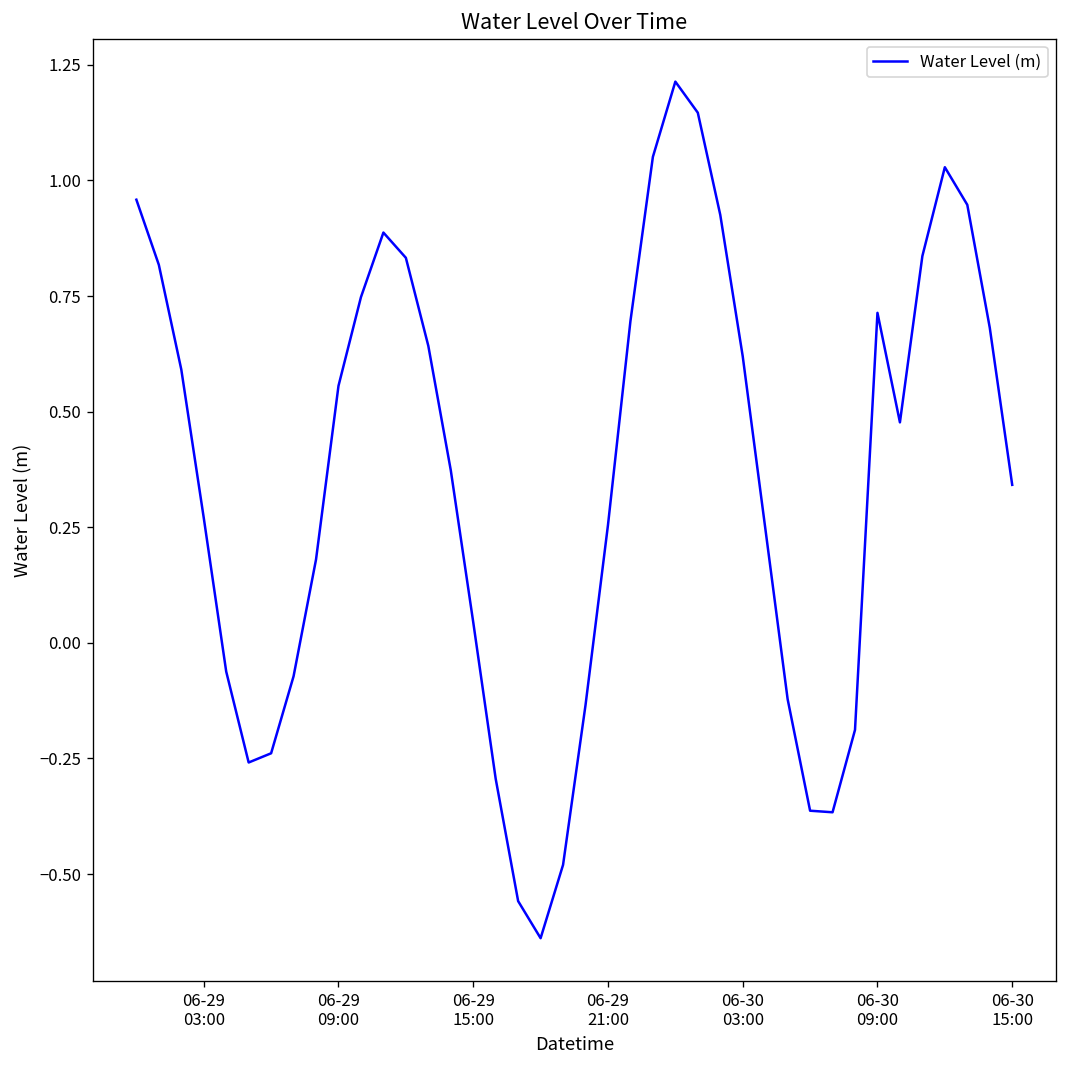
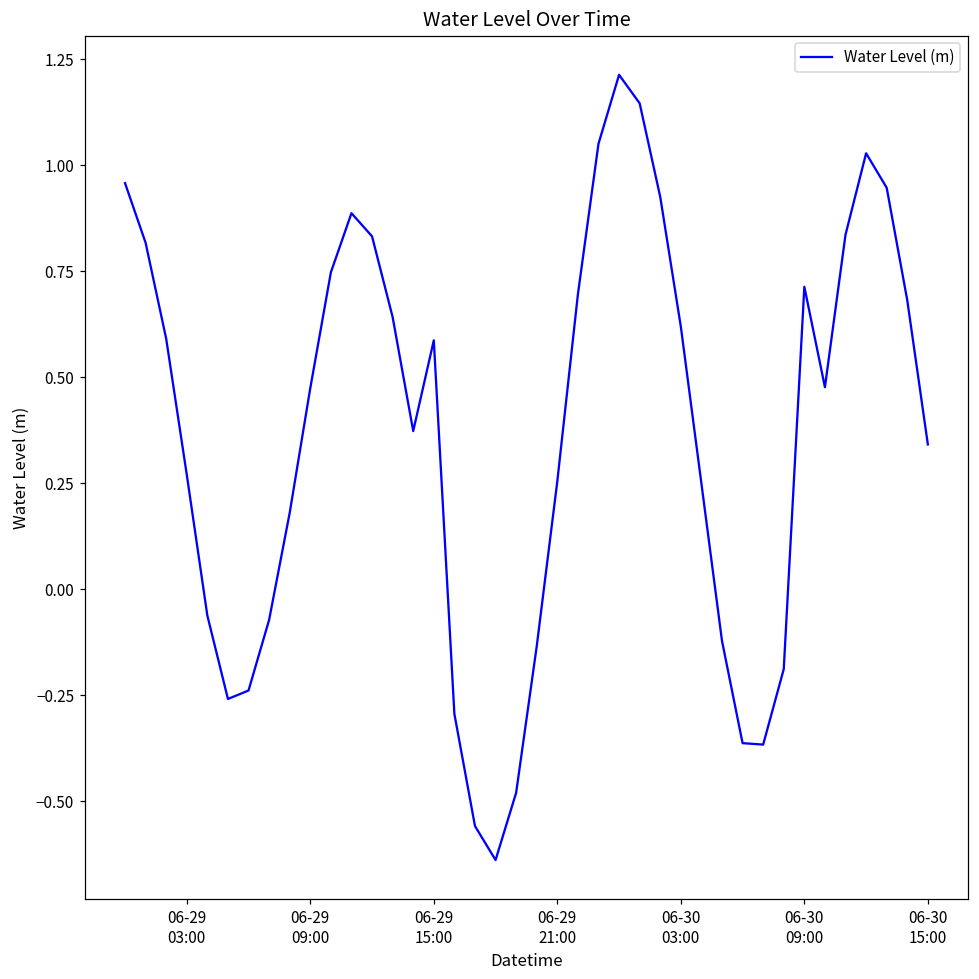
  {
    "06-29 03:00": 0.27,
-   "06-29 09:00": 0.56,
-   "06-29 15:00": 0.04,
+   "06-29 09:00": 0.47,
+   "06-29 15:00": 0.59,
    "06-29 21:00": 0.25,
    "06-30 03:00": 0.62,
    "06-30 09:00": 0.71,
    "06-30 15:00": 0.34
  }
